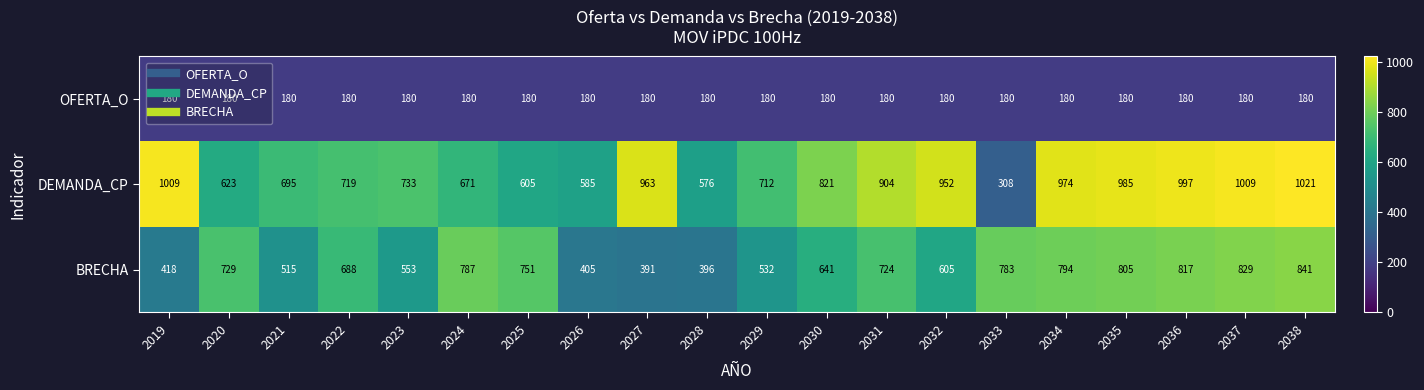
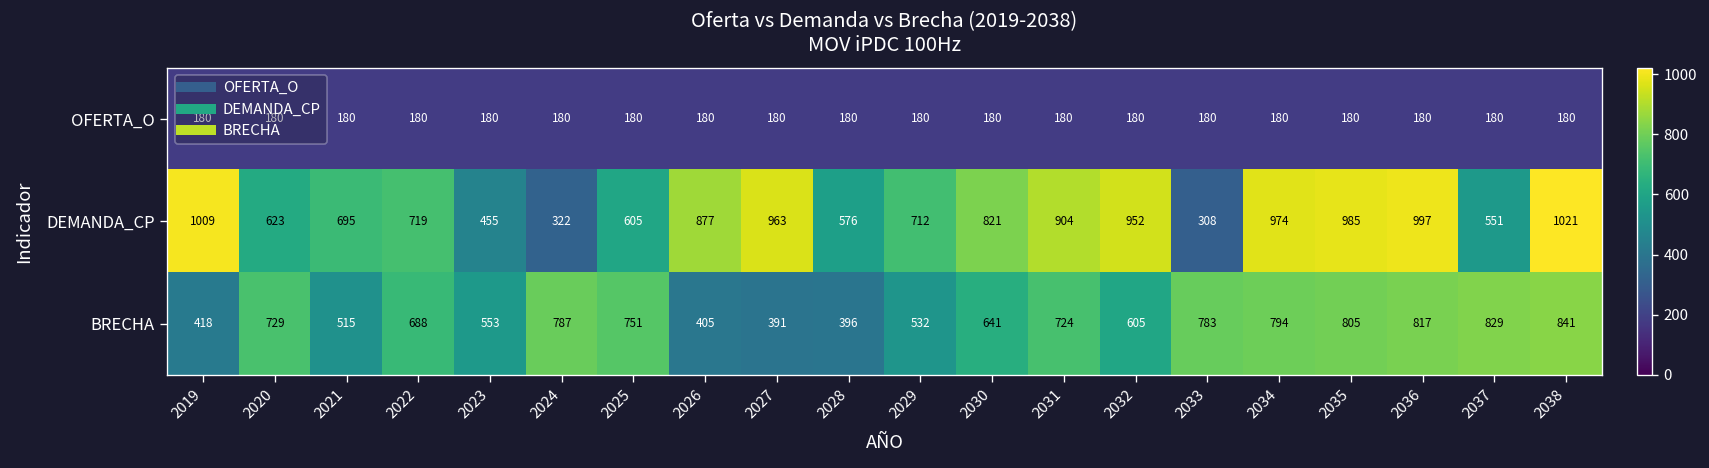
  {
    "OFERTA_O": {
      "2021": 180,
      "2022": 180,
      "2023": 180,
      "2024": 180,
      "2025": 180,
      "2026": 180,
      "2027": 180,
      "2028": 180,
      "2029": 180,
      "2030": 180,
      "2031": 180,
      "2032": 180,
      "2033": 180,
      "2034": 180,
      "2035": 180,
      "2036": 180,
      "2037": 180,
      "2038": 180
    },
    "DEMANDA_CP": {
      "2019": 1009,
      "2020": 623,
      "2021": 695,
      "2022": 719,
-     "2023": 733,
-     "2024": 671,
+     "2023": 455,
+     "2024": 322,
      "2025": 605,
-     "2026": 585,
+     "2026": 877,
      "2027": 963,
      "2028": 576,
      "2029": 712,
      "2030": 821,
      "2031": 904,
      "2032": 952,
      "2033": 308,
      "2034": 974,
      "2035": 985,
      "2036": 997,
-     "2037": 1009,
+     "2037": 551,
      "2038": 1021
    },
    "BRECHA": {
      "2019": 418,
      "2020": 729,
      "2021": 515,
      "2022": 688,
      "2023": 553,
      "2024": 787,
      "2025": 751,
      "2026": 405,
      "2027": 391,
      "2028": 396,
      "2029": 532,
      "2030": 641,
      "2031": 724,
      "2032": 605,
      "2033": 783,
      "2034": 794,
      "2035": 805,
      "2036": 817,
      "2037": 829,
      "2038": 841
    }
  }
